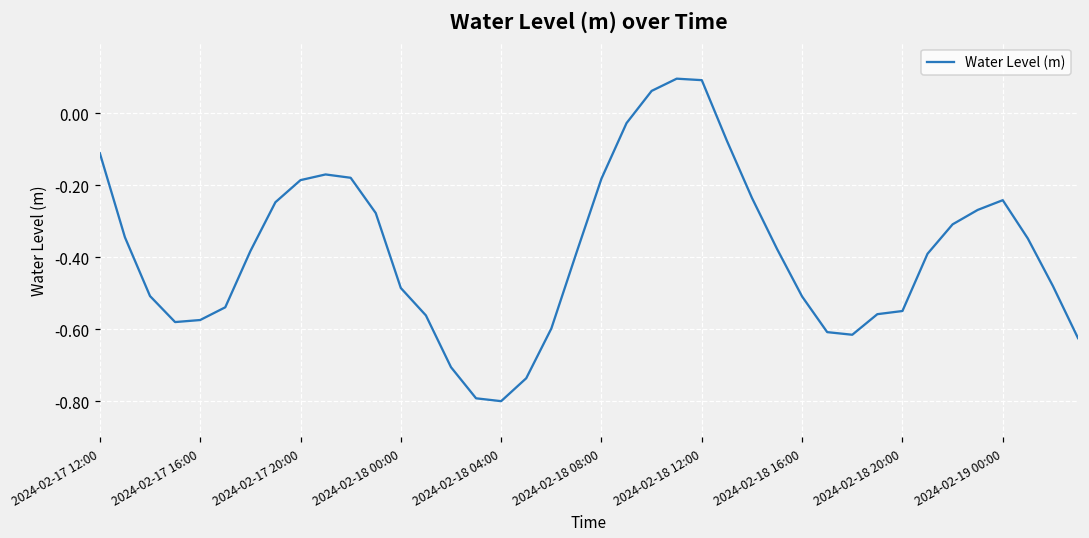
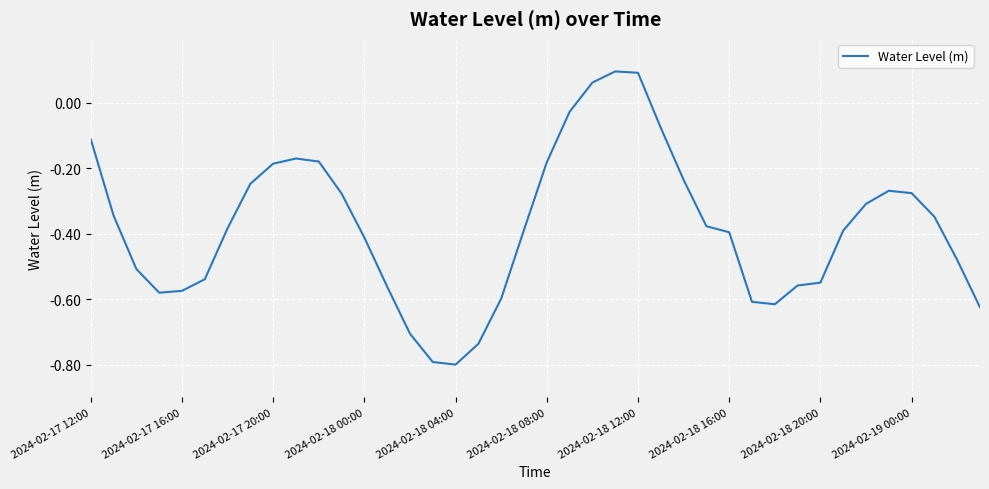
  {
    "2024-02-17 12:00": -0.11,
    "2024-02-17 16:00": -0.57,
    "2024-02-17 20:00": -0.19,
-   "2024-02-18 00:00": -0.49,
+   "2024-02-18 00:00": -0.41,
    "2024-02-18 04:00": -0.80,
    "2024-02-18 08:00": -0.18,
    "2024-02-18 12:00": 0.09,
-   "2024-02-18 16:00": -0.51,
+   "2024-02-18 16:00": -0.40,
    "2024-02-18 20:00": -0.55,
-   "2024-02-19 00:00": -0.24
+   "2024-02-19 00:00": -0.28
  }
